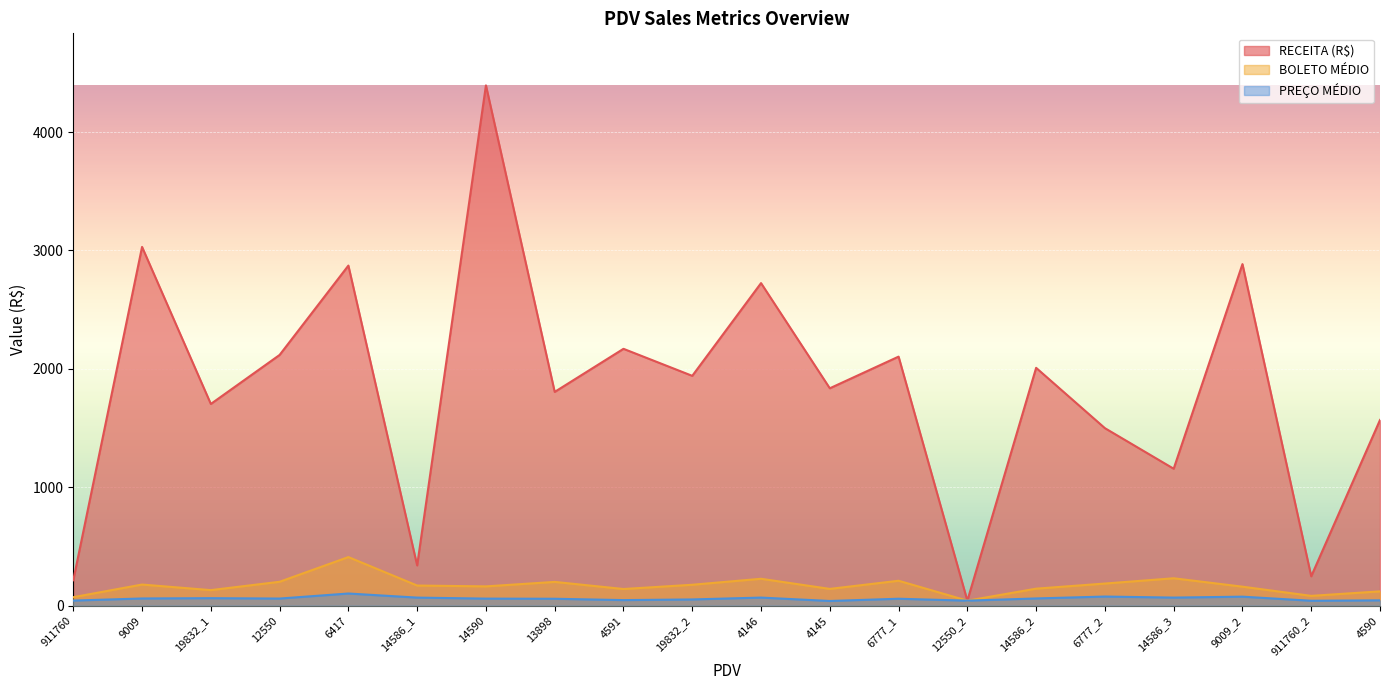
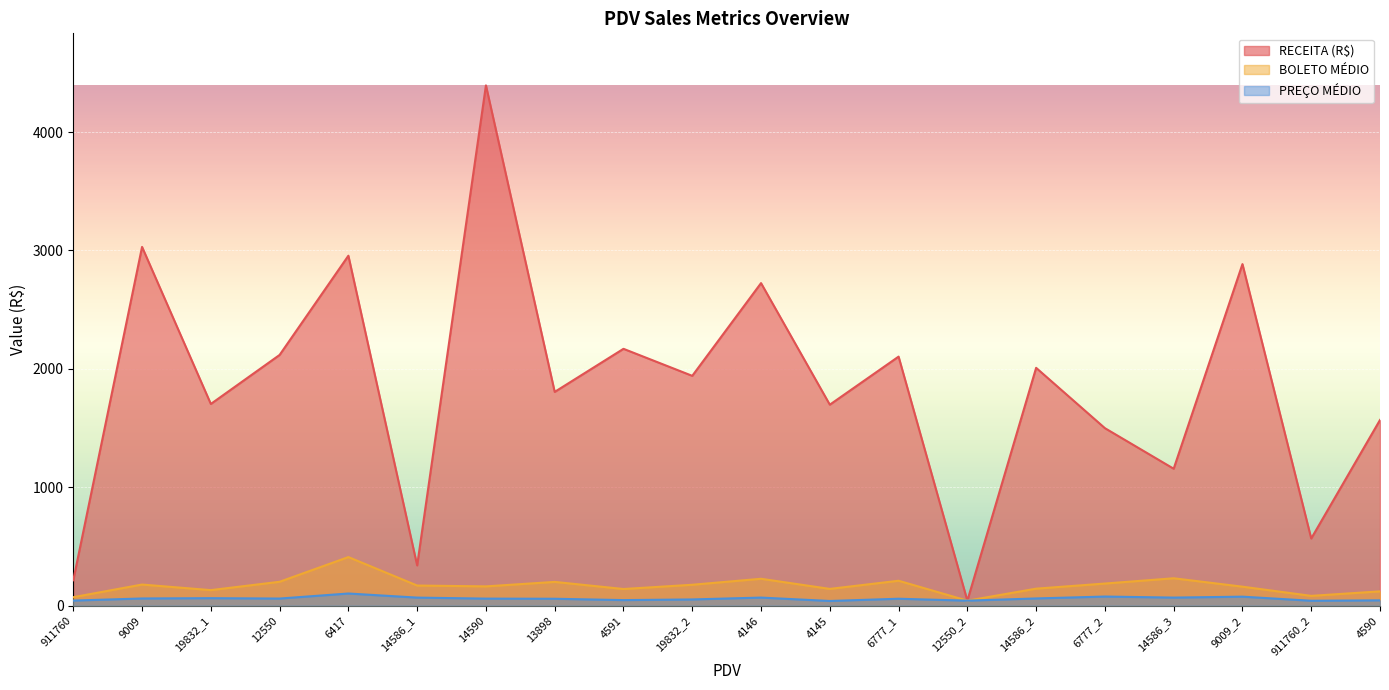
  {
    "RECEITA (R$)": {
      "911760": 210,
      "9009": 3030,
      "19832_1": 1700,
      "12550": 2120,
-     "6417": 2870,
+     "6417": 2960,
      "14586_1": 340,
      "14590": 4390,
      "13898": 1810,
      "4591": 2170,
      "19832_2": 1940,
      "4146": 2720,
-     "4145": 1840,
+     "4145": 1700,
      "6777_1": 2100,
      "14586_2": 2010,
      "6777_2": 1500,
      "14586_3": 1160,
      "9009_2": 2880,
-     "911760_2": 250,
+     "911760_2": 570,
      "4590": 1570
    }
  }
